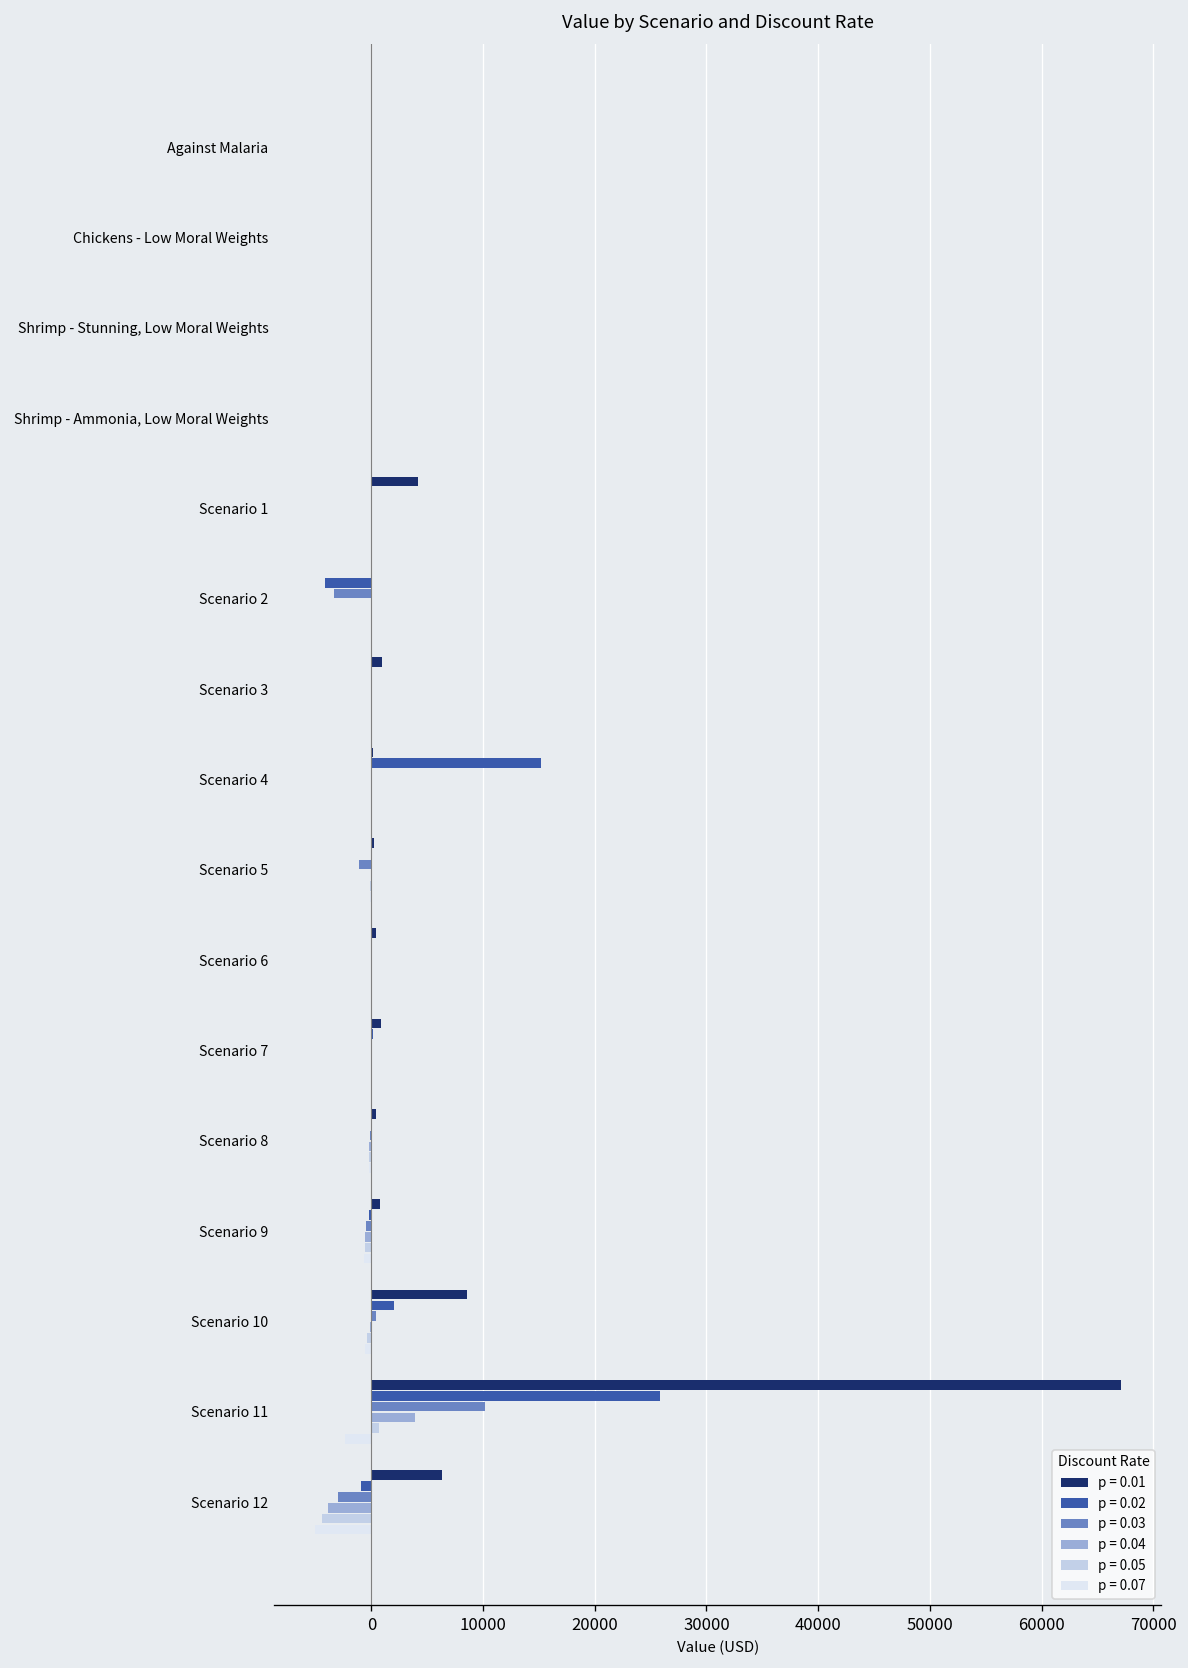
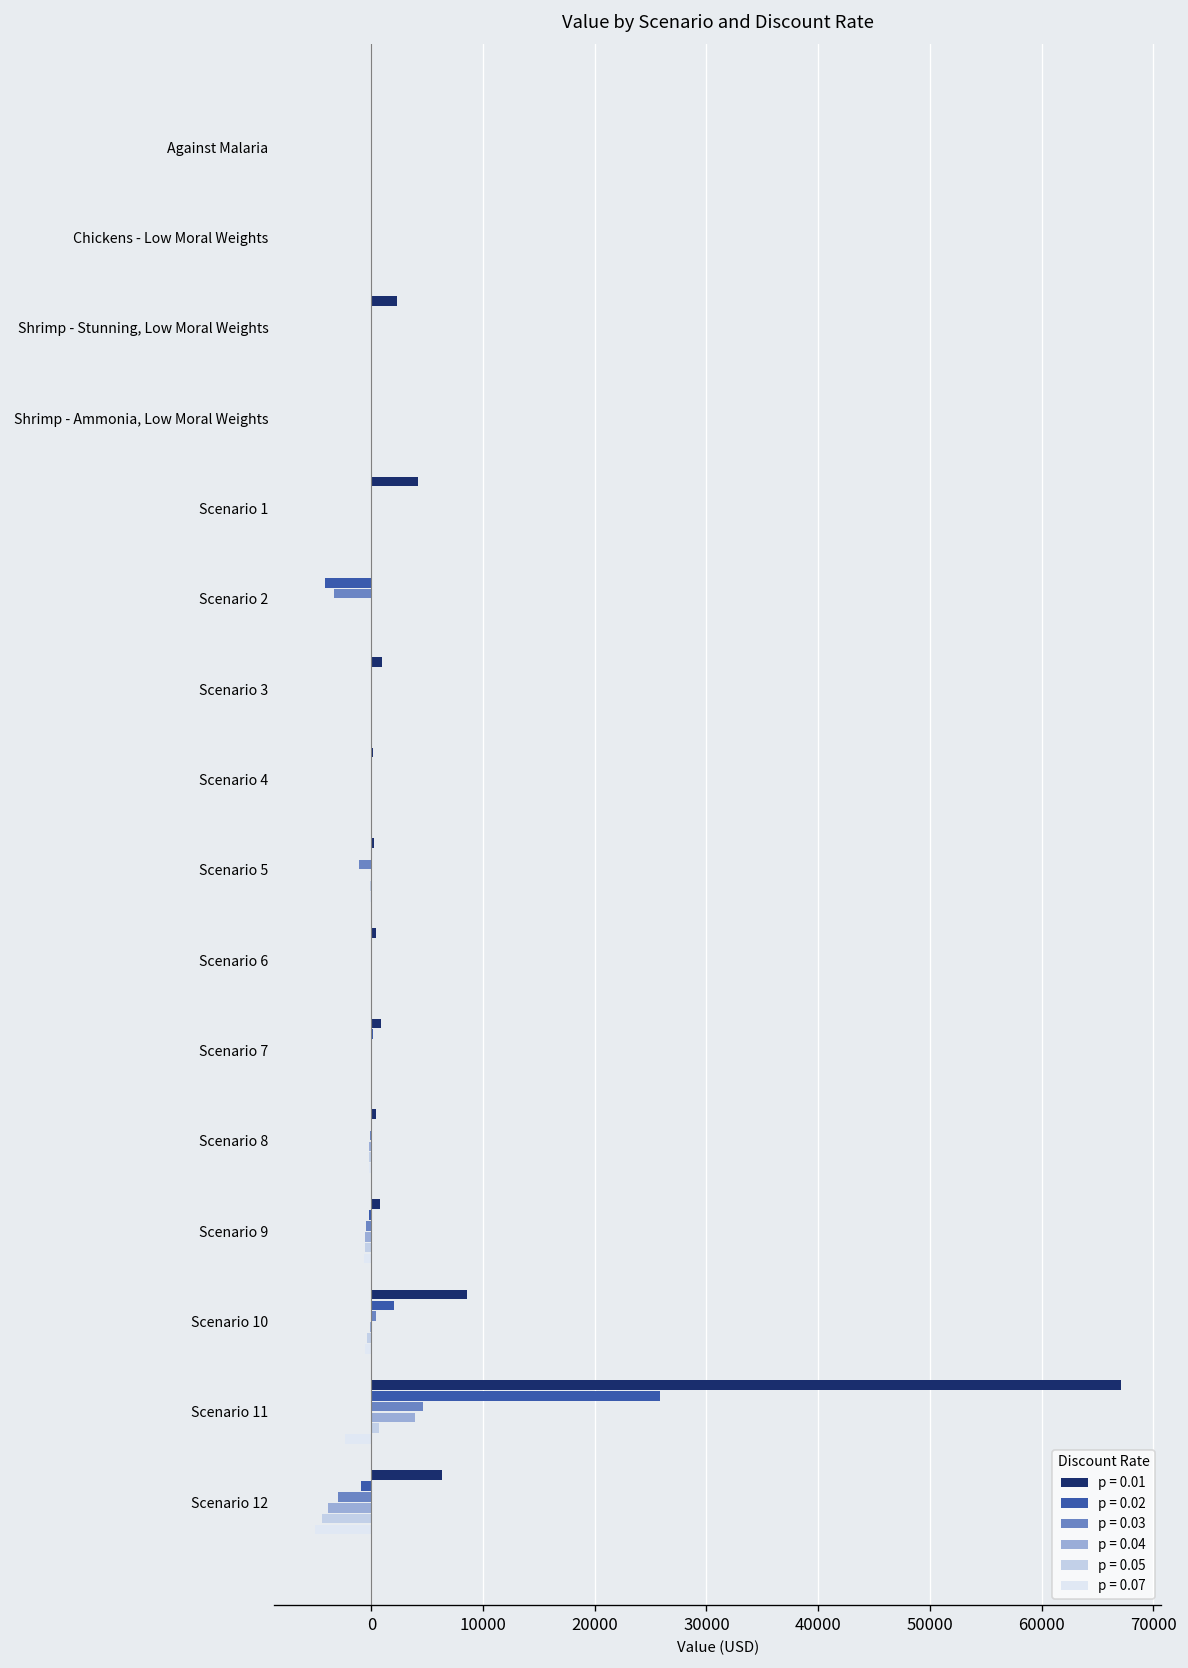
  {
    "p = 0.01": {
-     "Shrimp - Stunning, Low Moral Weights": 0,
+     "Shrimp - Stunning, Low Moral Weights": 2000,
      "Scenario 1": 4000,
      "Scenario 3": 1000,
      "Scenario 6": 0,
      "Scenario 7": 1000,
      "Scenario 8": 0,
      "Scenario 9": 1000,
      "Scenario 10": 9000,
      "Scenario 11": 67000,
      "Scenario 12": 6000
    },
    "p = 0.02": {
      "Scenario 2": -4000,
-     "Scenario 4": 15000,
+     "Scenario 4": 0,
      "Scenario 10": 2000,
      "Scenario 11": 26000,
      "Scenario 12": -1000
    },
    "p = 0.03": {
      "Scenario 2": -3000,
      "Scenario 5": -1000,
      "Scenario 9": 0,
      "Scenario 10": 0,
-     "Scenario 11": 10000,
+     "Scenario 11": 5000,
      "Scenario 12": -3000
    }
  }
